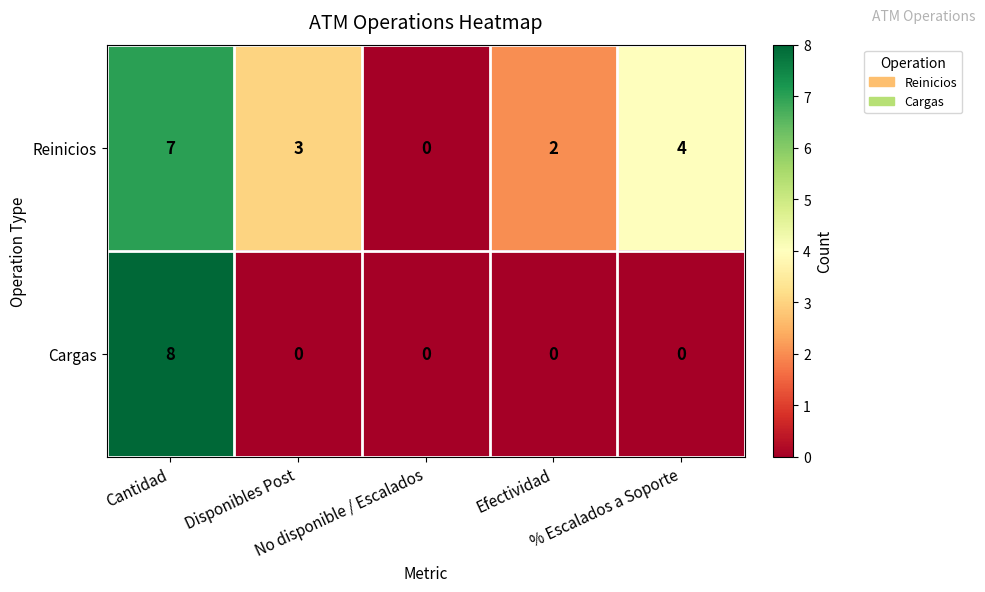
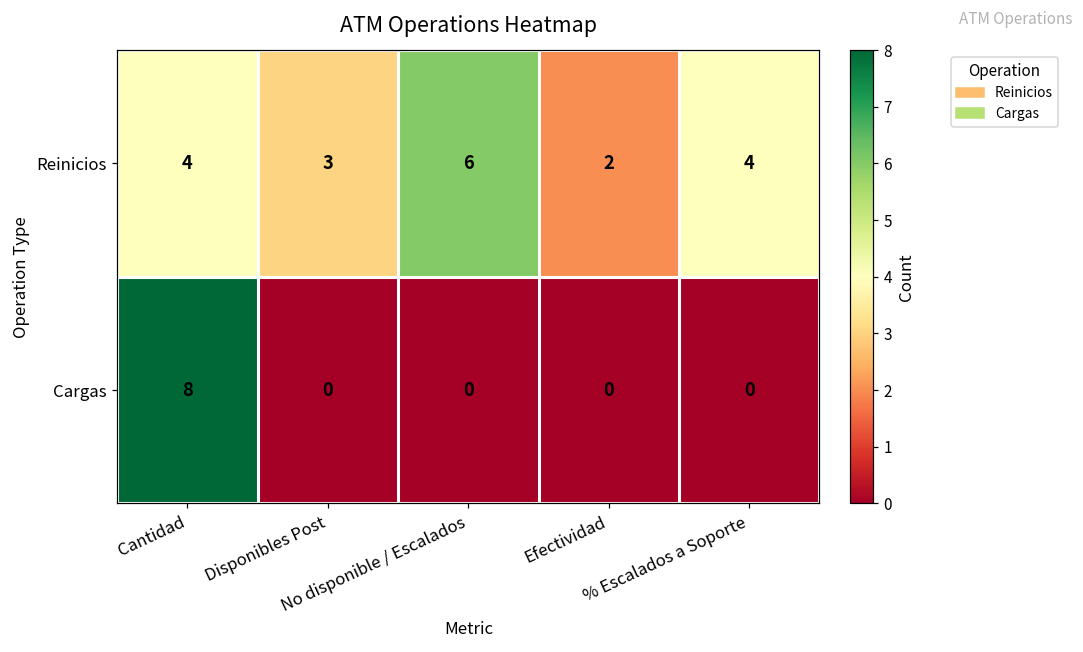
  {
    "Reinicios": {
-     "Cantidad": 7,
+     "Cantidad": 4,
      "Disponibles Post": 3,
-     "No disponible / Escalados": 0,
+     "No disponible / Escalados": 6,
      "Efectividad": 2,
      "% Escalados a Soporte": 4
    },
    "Cargas": {
      "Cantidad": 8,
      "Disponibles Post": 0,
      "No disponible / Escalados": 0,
      "Efectividad": 0,
      "% Escalados a Soporte": 0
    }
  }
